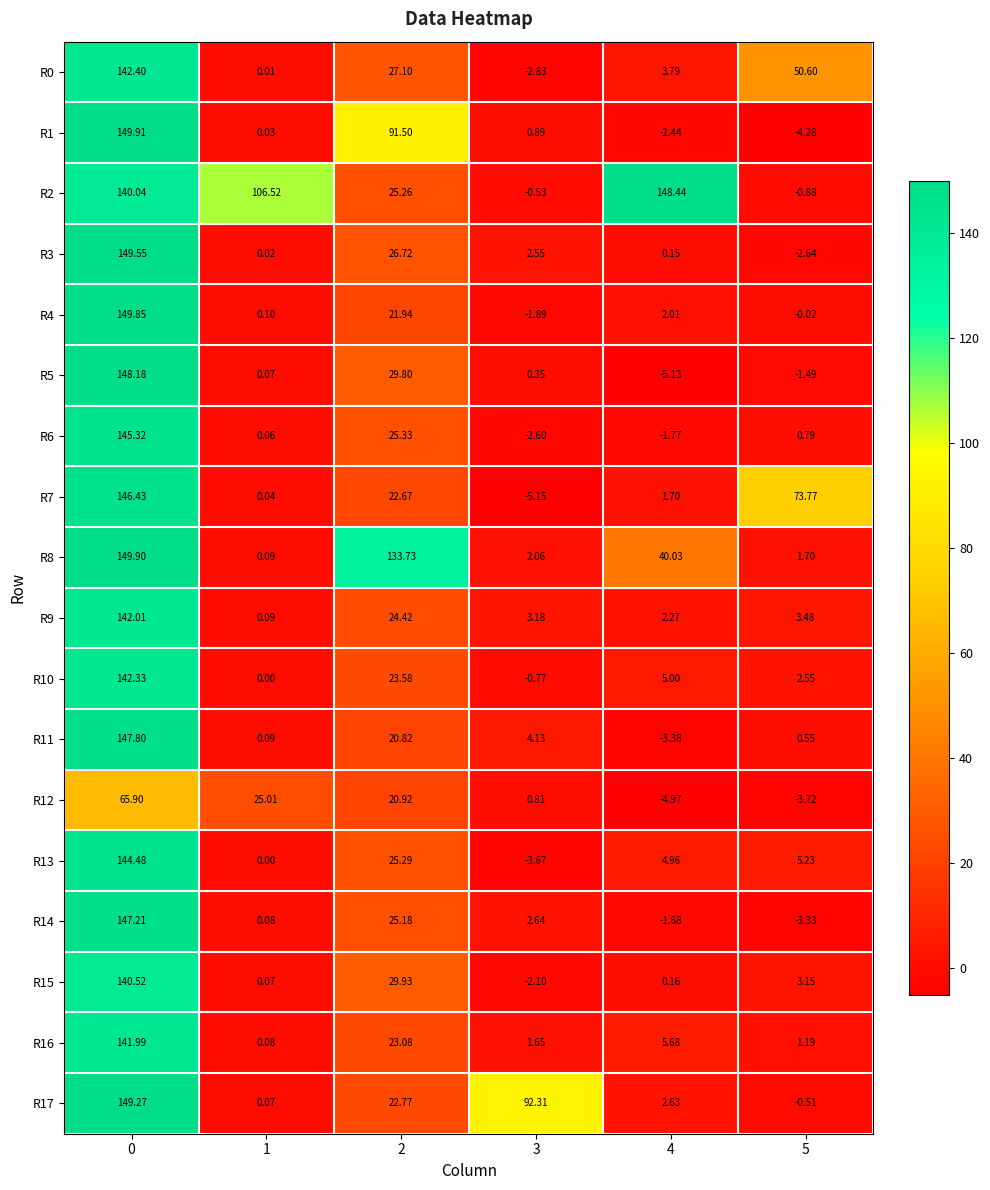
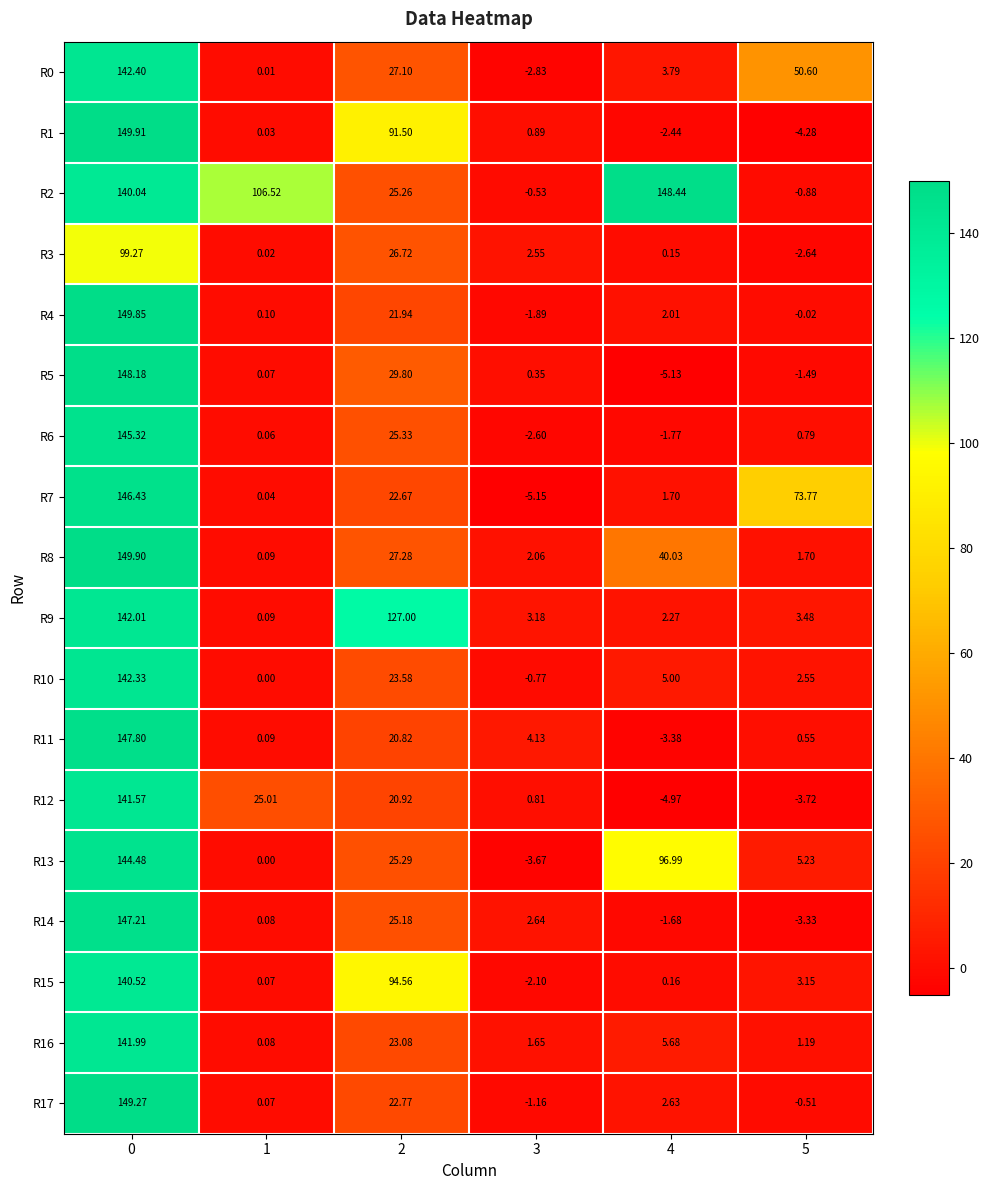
  {
    "R0": {
      "0": 142.40,
      "1": 0.01,
      "2": 27.10,
      "3": -2.83,
      "4": 3.79,
      "5": 50.60
    },
    "R1": {
      "0": 149.91,
      "1": 0.03,
      "2": 91.50,
      "3": 0.89,
      "4": -2.44,
      "5": -4.28
    },
    "R2": {
      "0": 140.04,
      "1": 106.52,
      "2": 25.26,
      "3": -0.53,
      "4": 148.44,
      "5": -0.88
    },
    "R3": {
-     "0": 149.55,
+     "0": 99.27,
      "1": 0.02,
      "2": 26.72,
      "3": 2.55,
      "4": 0.15,
      "5": -2.64
    },
    "R4": {
      "0": 149.85,
      "1": 0.10,
      "2": 21.94,
      "3": -1.89,
      "4": 2.01,
      "5": -0.02
    },
    "R5": {
      "0": 148.18,
      "1": 0.07,
      "2": 29.80,
      "3": 0.35,
      "4": -5.13,
      "5": -1.49
    },
    "R6": {
      "0": 145.32,
      "1": 0.06,
      "2": 25.33,
      "3": -2.60,
      "4": -1.77,
      "5": 0.79
    },
    "R7": {
      "0": 146.43,
      "1": 0.04,
      "2": 22.67,
      "3": -5.15,
      "4": 1.70,
      "5": 73.77
    },
    "R8": {
      "0": 149.90,
      "1": 0.09,
-     "2": 133.73,
+     "2": 27.28,
      "3": 2.06,
      "4": 40.03,
      "5": 1.70
    },
    "R9": {
      "0": 142.01,
      "1": 0.09,
-     "2": 24.42,
+     "2": 127.00,
      "3": 3.18,
      "4": 2.27,
      "5": 3.48
    },
    "R10": {
      "0": 142.33,
      "1": 0.00,
      "2": 23.58,
      "3": -0.77,
      "4": 5.00,
      "5": 2.55
    },
    "R11": {
      "0": 147.80,
      "1": 0.09,
      "2": 20.82,
      "3": 4.13,
      "4": -3.38,
      "5": 0.55
    },
    "R12": {
-     "0": 65.90,
+     "0": 141.57,
      "1": 25.01,
      "2": 20.92,
      "3": 0.81,
      "4": -4.97,
      "5": -3.72
    },
    "R13": {
      "0": 144.48,
      "1": 0.00,
      "2": 25.29,
      "3": -3.67,
-     "4": 4.96,
+     "4": 96.99,
      "5": 5.23
    },
    "R14": {
      "0": 147.21,
      "1": 0.08,
      "2": 25.18,
      "3": 2.64,
      "4": -1.68,
      "5": -3.33
    },
    "R15": {
      "0": 140.52,
      "1": 0.07,
-     "2": 29.93,
+     "2": 94.56,
      "3": -2.10,
      "4": 0.16,
      "5": 3.15
    },
    "R16": {
      "0": 141.99,
      "1": 0.08,
      "2": 23.08,
      "3": 1.65,
      "4": 5.68,
      "5": 1.19
    },
    "R17": {
      "0": 149.27,
      "1": 0.07,
      "2": 22.77,
-     "3": 92.31,
+     "3": -1.16,
      "4": 2.63,
      "5": -0.51
    }
  }
